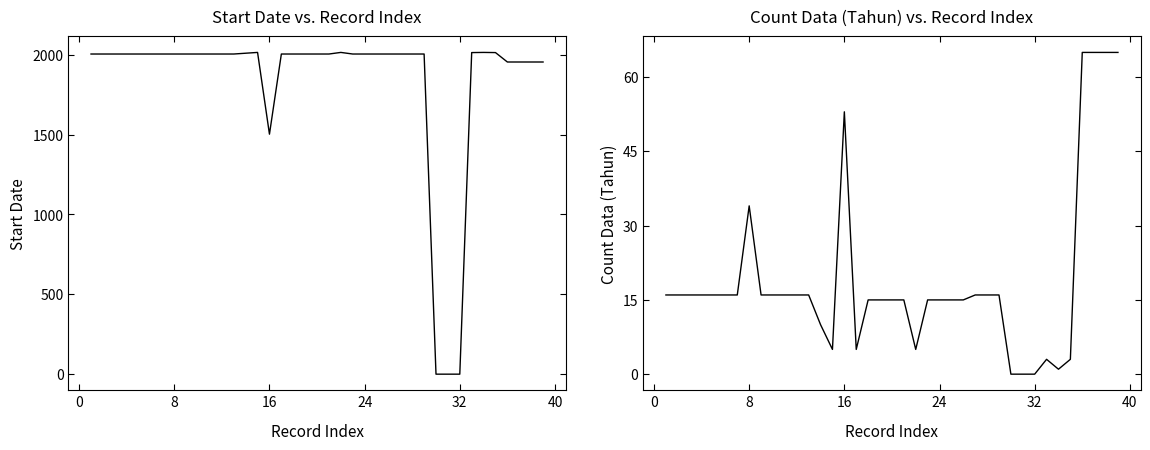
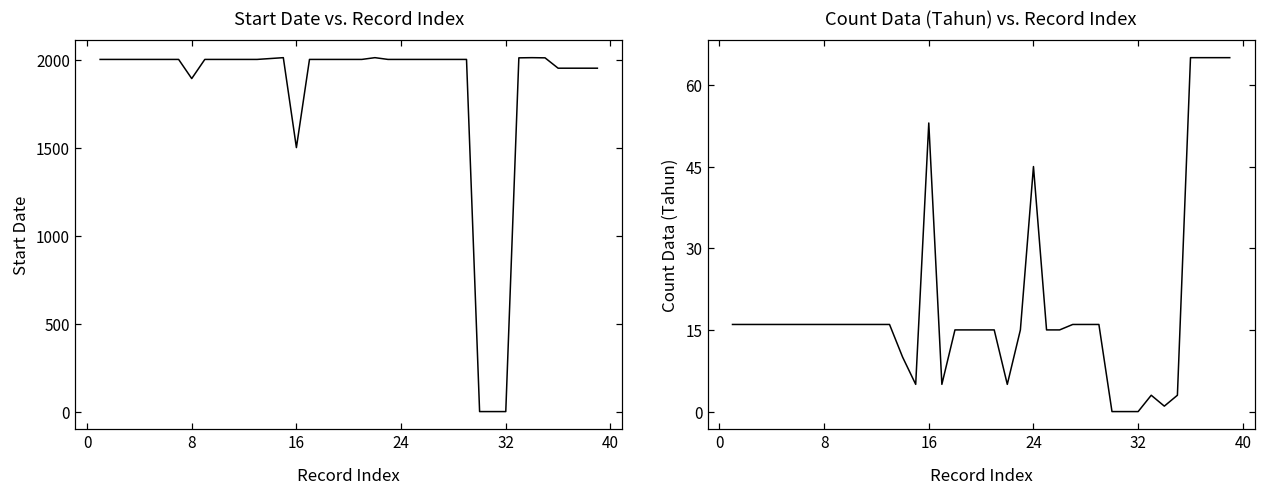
  {
    "Start Date vs. Record Index": {
-     "8": 2010,
+     "8": 1900,
      "16": 1500,
      "24": 2010,
      "32": 0
    },
    "Count Data (Tahun) vs. Record Index": {
-     "8": 34,
+     "8": 16,
      "16": 53,
-     "24": 15,
+     "24": 45,
      "32": 0
    }
  }
